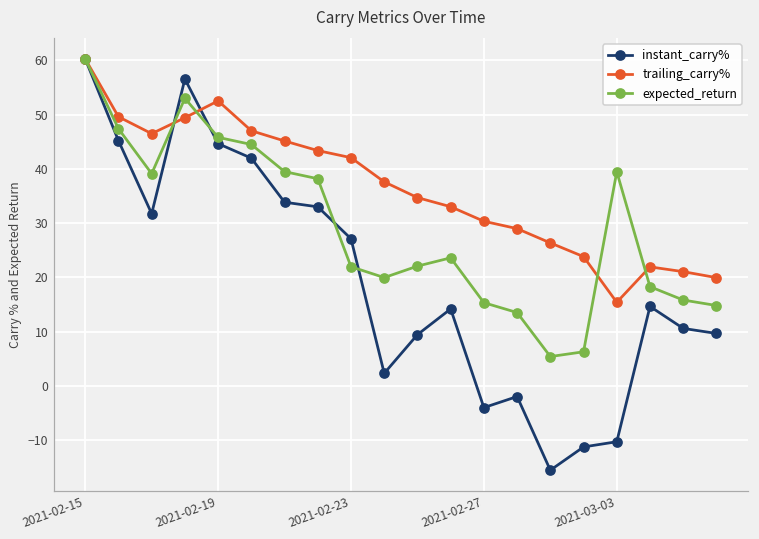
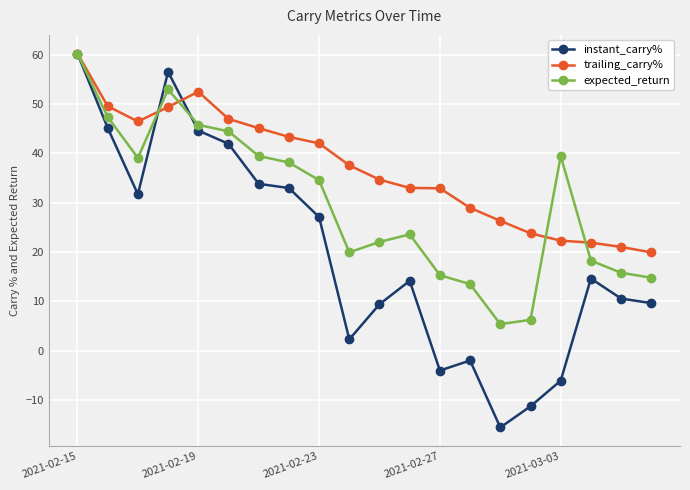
  {
    "instant_carry%": {
      "2021-02-19": 45,
      "2021-02-23": 27,
      "2021-02-27": -4,
-     "2021-03-03": -10
+     "2021-03-03": -6
    },
    "trailing_carry%": {
      "2021-02-19": 53,
      "2021-02-23": 42,
-     "2021-02-27": 30,
-     "2021-03-03": 15
+     "2021-02-27": 33,
+     "2021-03-03": 22
    },
    "expected_return": {
      "2021-02-19": 46,
-     "2021-02-23": 22,
+     "2021-02-23": 35,
      "2021-02-27": 15,
      "2021-03-03": 39
    }
  }
